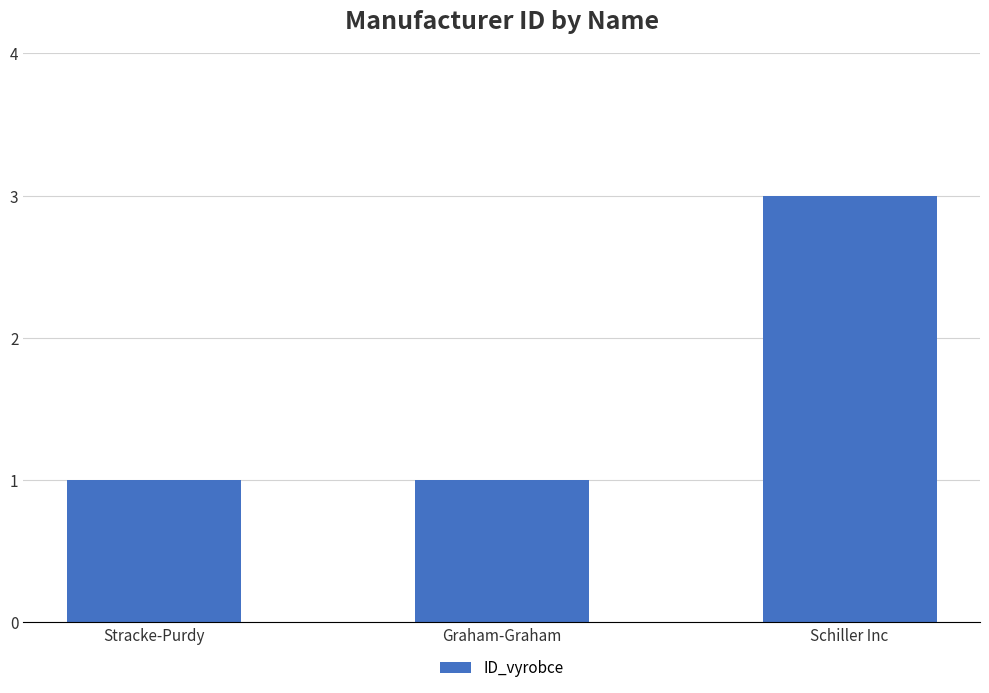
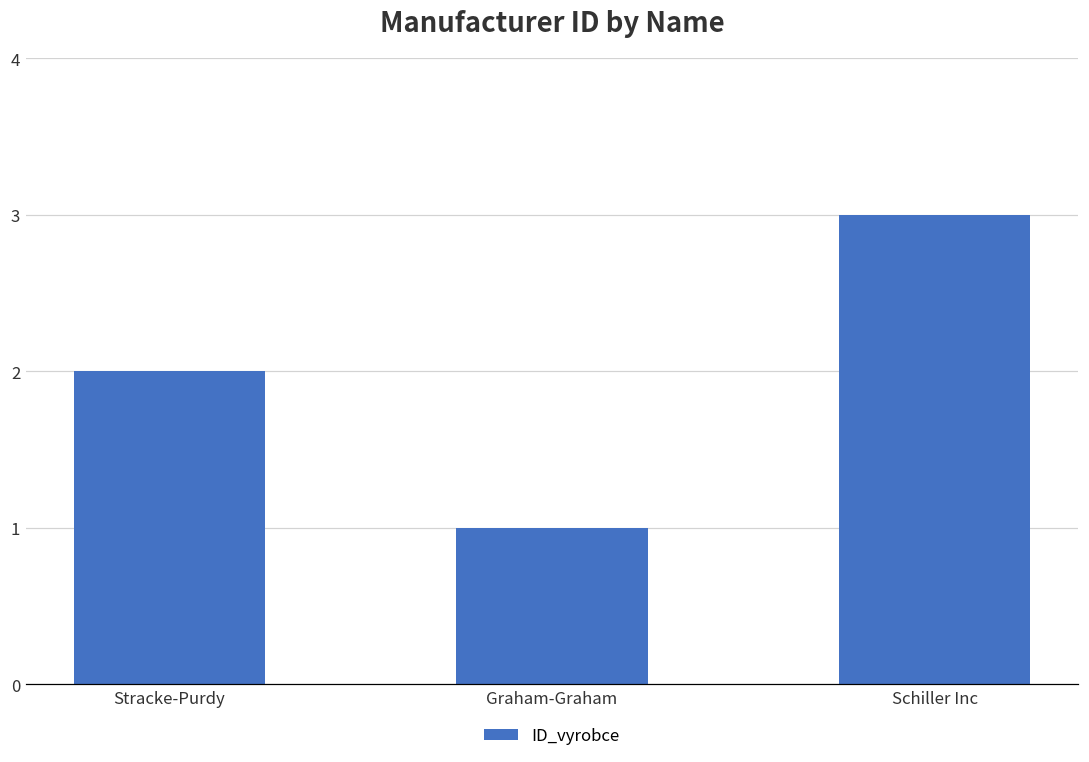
  {
-   "Stracke-Purdy": 1,
+   "Stracke-Purdy": 2,
    "Graham-Graham": 1,
    "Schiller Inc": 3
  }
